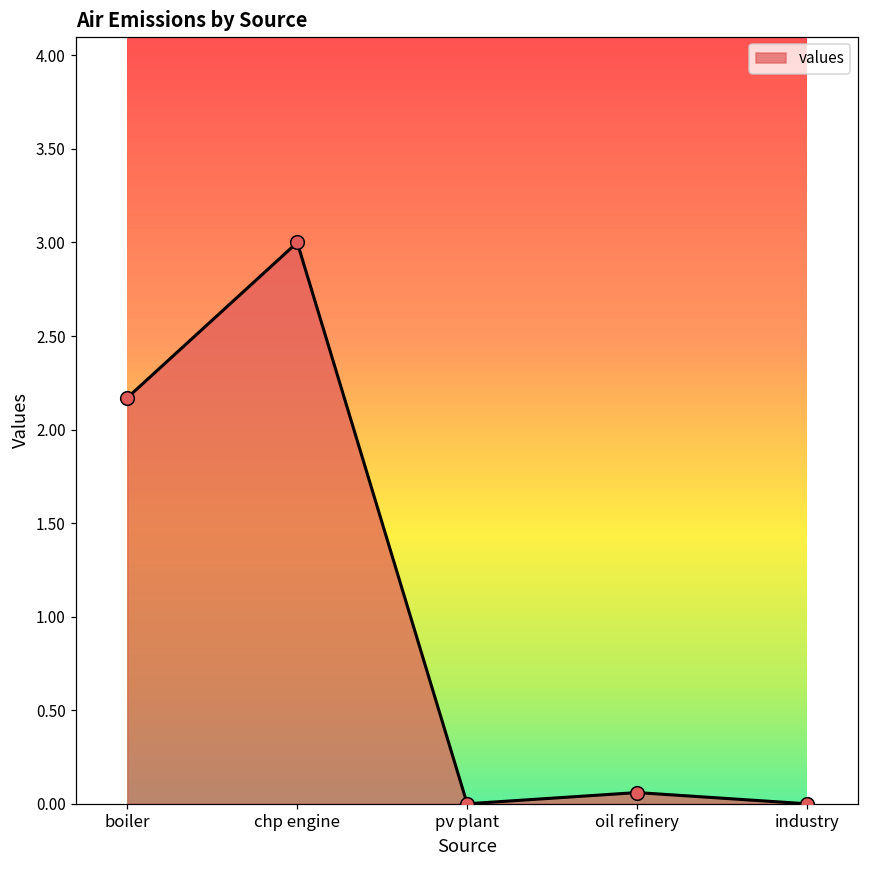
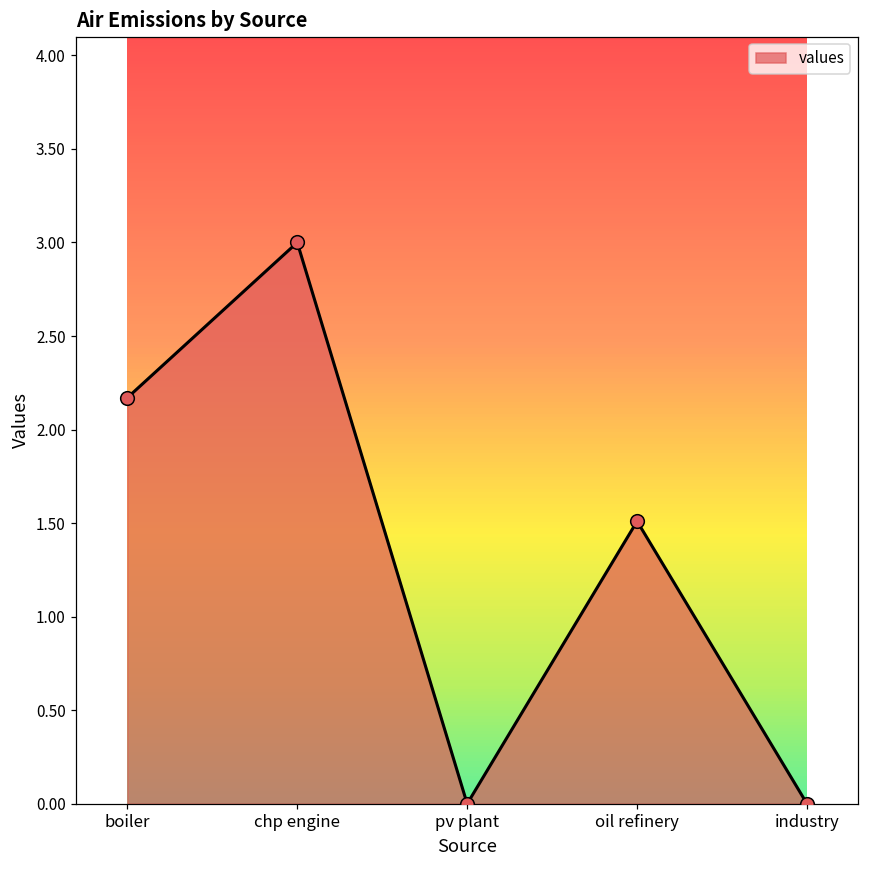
  {
    "boiler": 2.17,
    "chp engine": 3.00,
    "pv plant": 0.00,
-   "oil refinery": 0.06,
+   "oil refinery": 1.51,
    "industry": 0.00
  }
